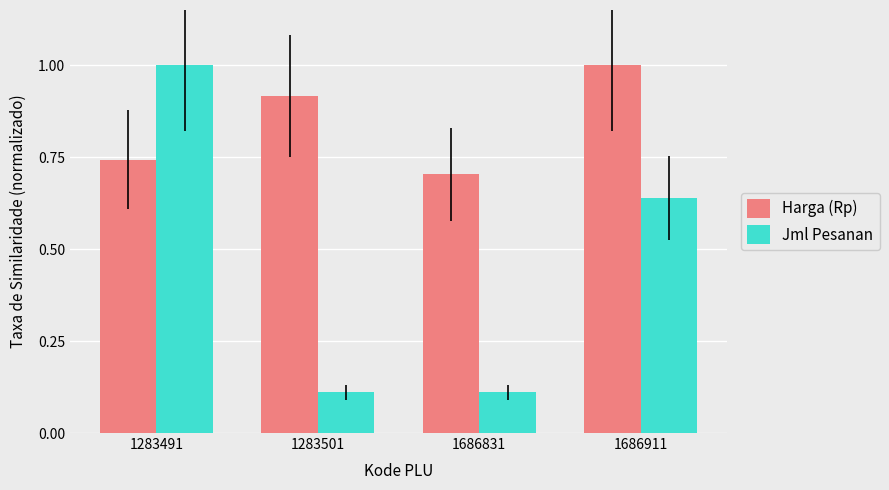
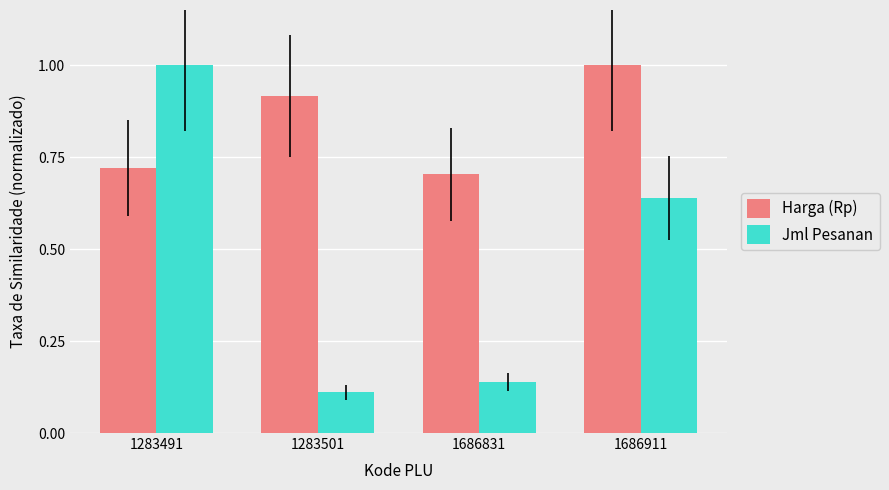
  {
    "Harga (Rp)": {
-     "1283491": 0.74,
+     "1283491": 0.72,
      "1283501": 0.92,
      "1686831": 0.70,
      "1686911": 1.00
    },
    "Jml Pesanan": {
      "1283491": 1.00,
      "1283501": 0.11,
-     "1686831": 0.11,
+     "1686831": 0.14,
      "1686911": 0.64
    }
  }
